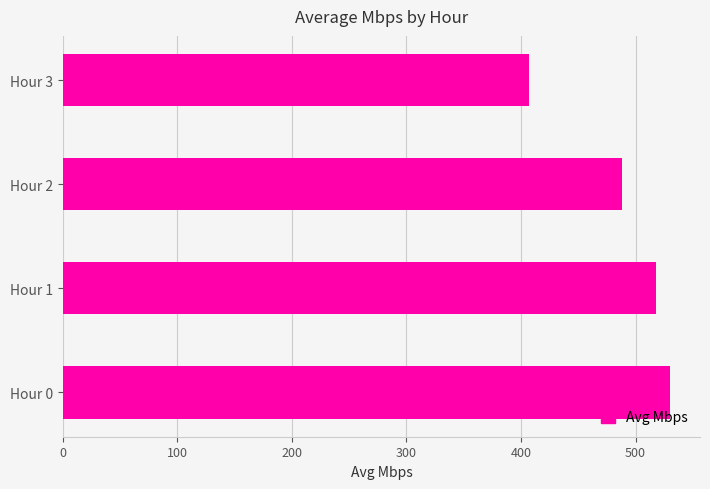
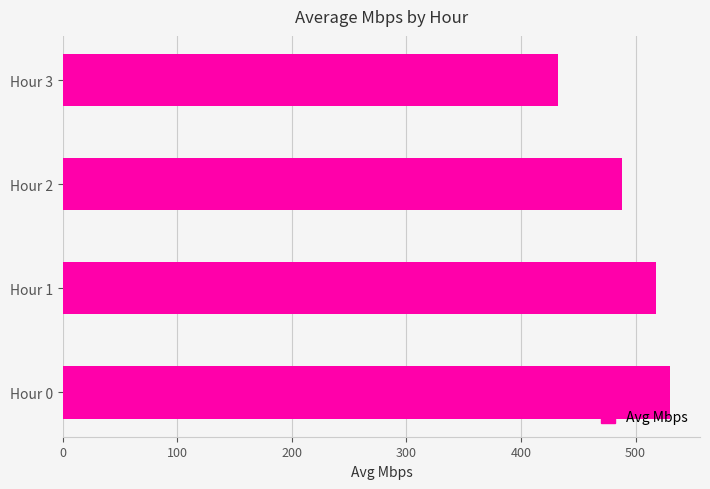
  {
-   "Hour 3": 407,
+   "Hour 3": 432,
    "Hour 2": 488,
    "Hour 1": 518,
    "Hour 0": 530
  }
